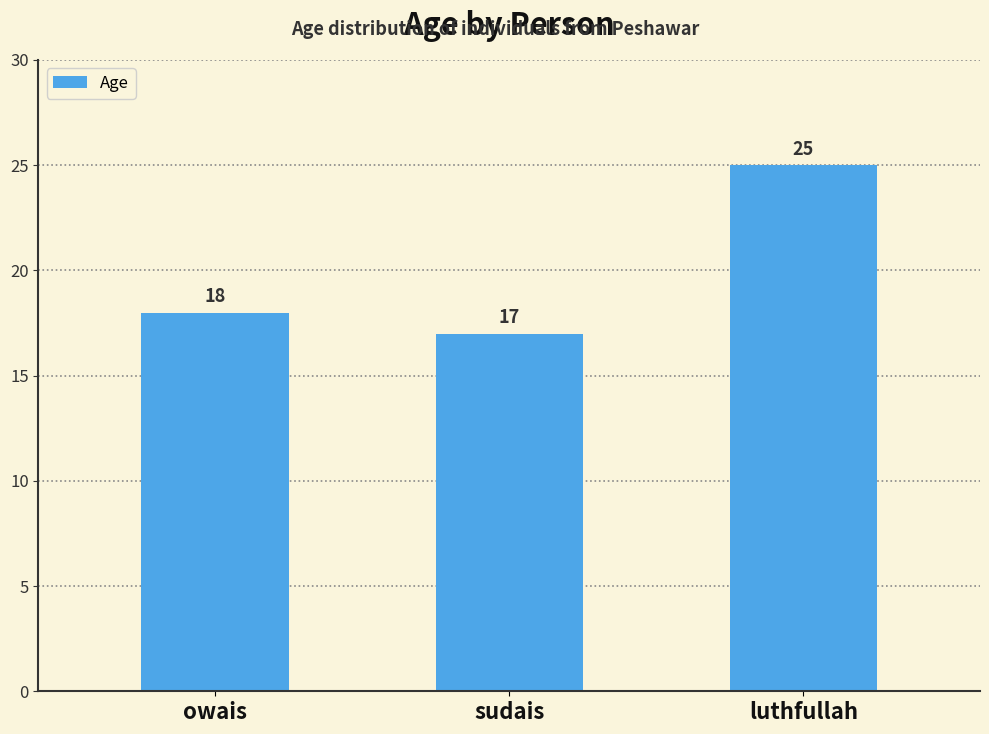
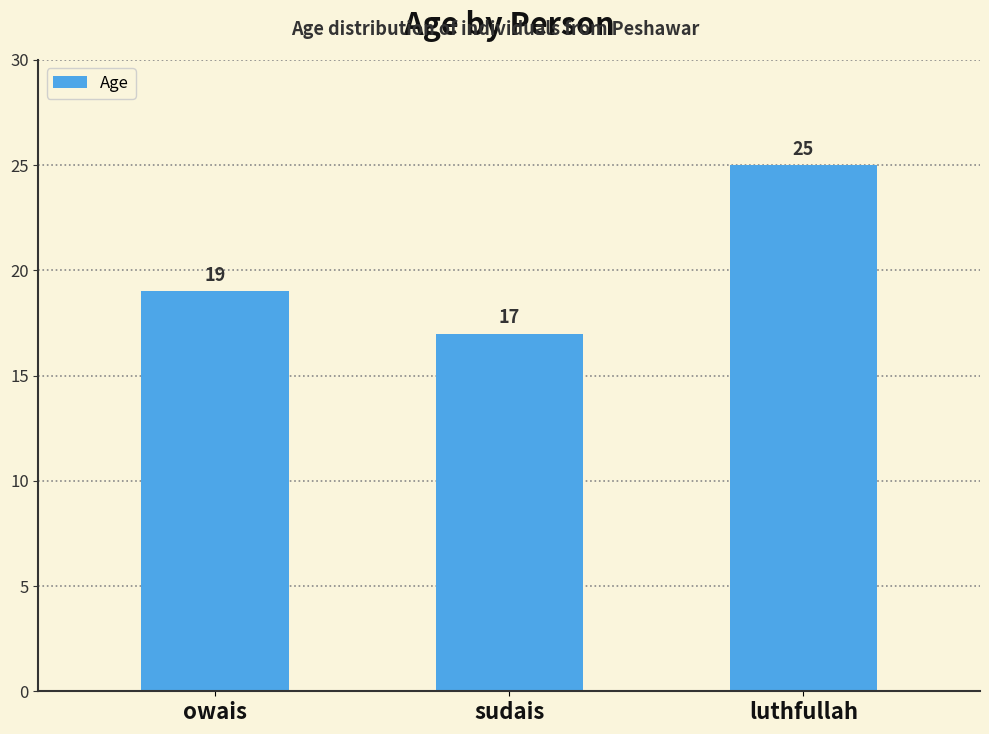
  {
-   "owais": 18,
+   "owais": 19,
    "sudais": 17,
    "luthfullah": 25
  }
